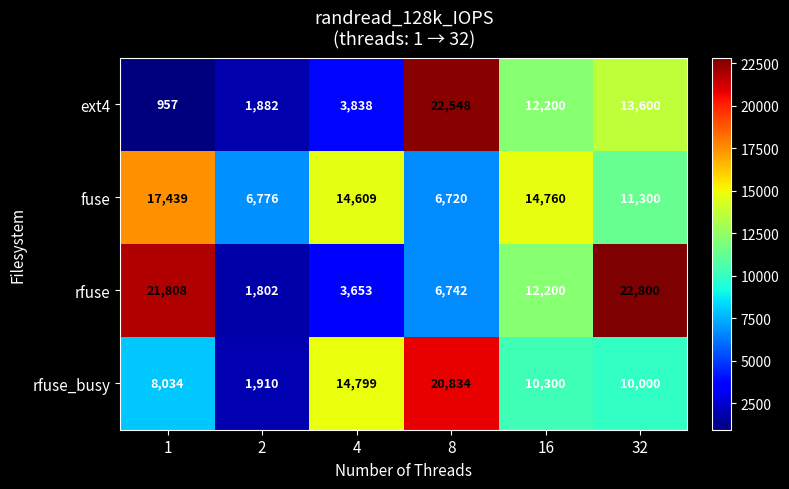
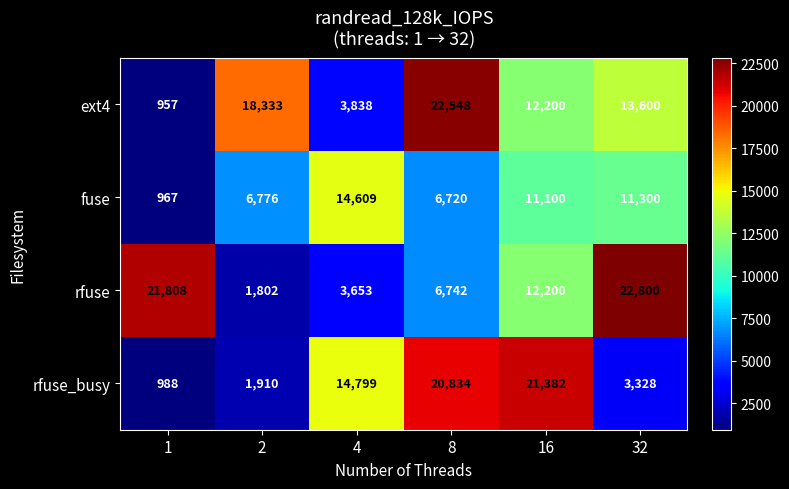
  {
    "ext4": {
      "1": "957",
-     "2": "1,882",
+     "2": "18,333",
      "4": "3,838",
      "8": "22,548",
      "16": "12,200",
      "32": "13,600"
    },
    "fuse": {
-     "1": "17,439",
+     "1": "967",
      "2": "6,776",
      "4": "14,609",
      "8": "6,720",
-     "16": "14,760",
+     "16": "11,100",
      "32": "11,300"
    },
    "rfuse": {
      "1": "21,808",
      "2": "1,802",
      "4": "3,653",
      "8": "6,742",
      "16": "12,200",
      "32": "22,800"
    },
    "rfuse_busy": {
-     "1": "8,034",
+     "1": "988",
      "2": "1,910",
      "4": "14,799",
      "8": "20,834",
-     "16": "10,300",
-     "32": "10,000"
+     "16": "21,382",
+     "32": "3,328"
    }
  }
